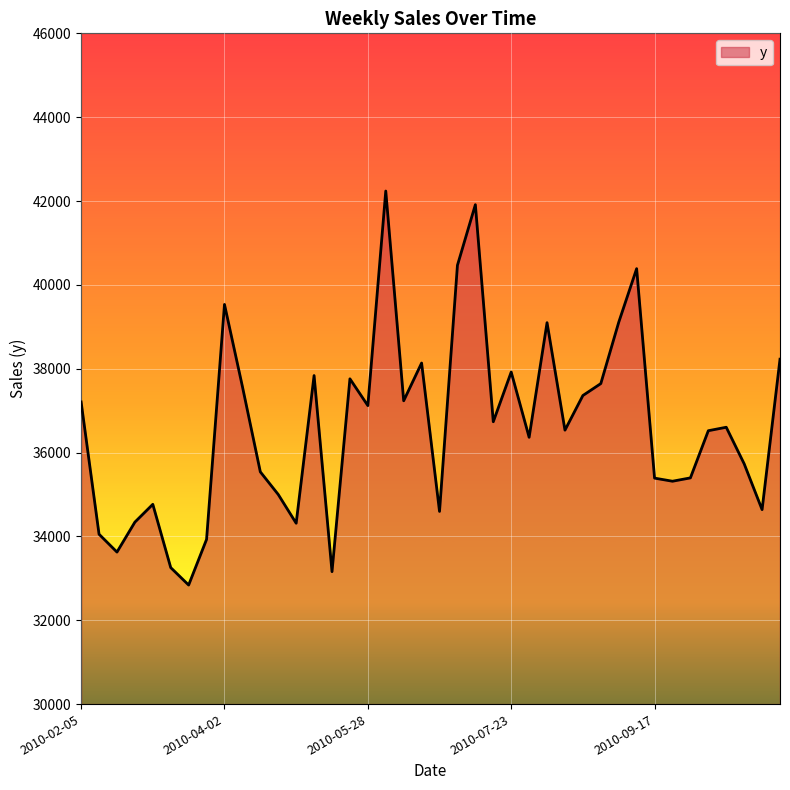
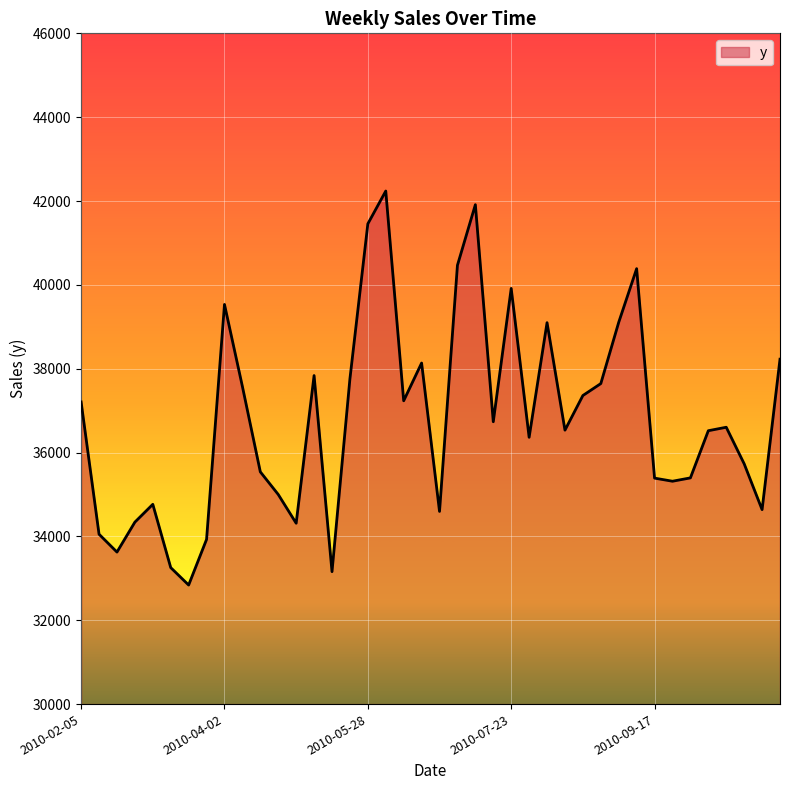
  {
    "2010-02-05": 37200,
    "2010-04-02": 39500,
-   "2010-05-28": 37100,
-   "2010-07-23": 37900,
+   "2010-05-28": 41500,
+   "2010-07-23": 39900,
    "2010-09-17": 35400
  }
